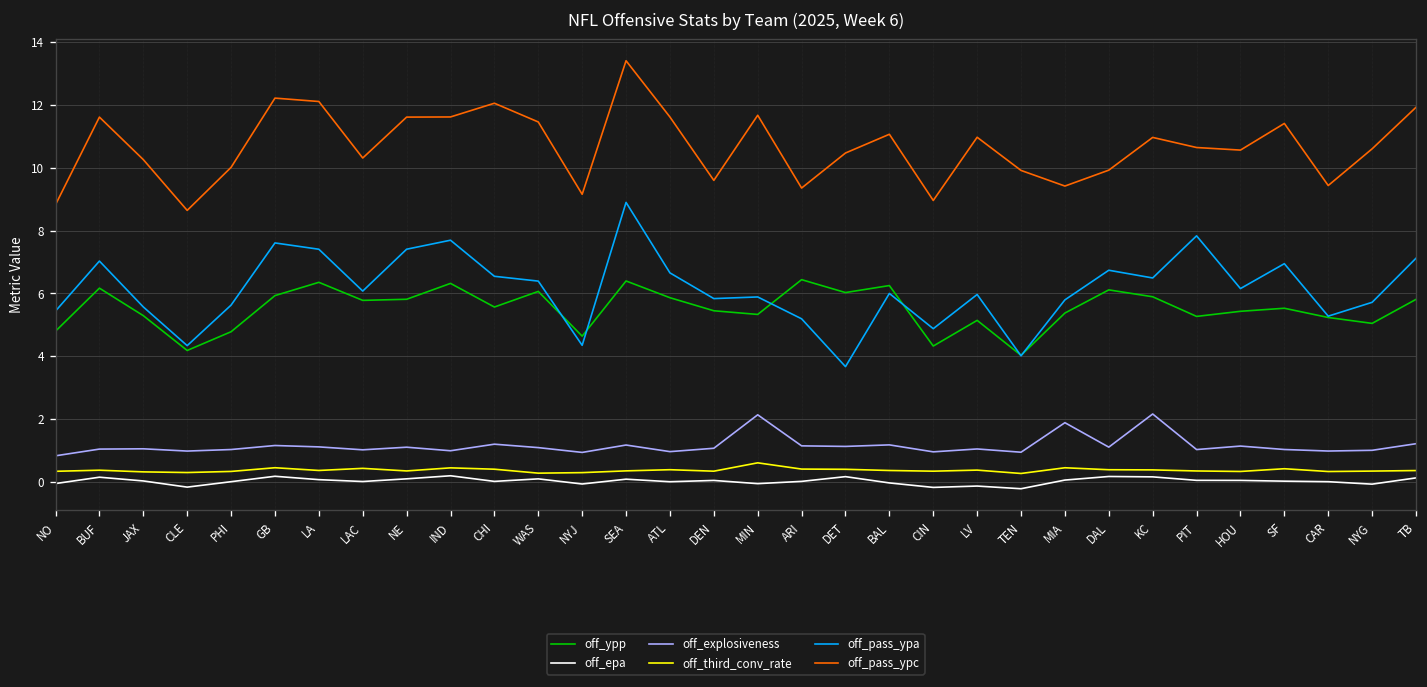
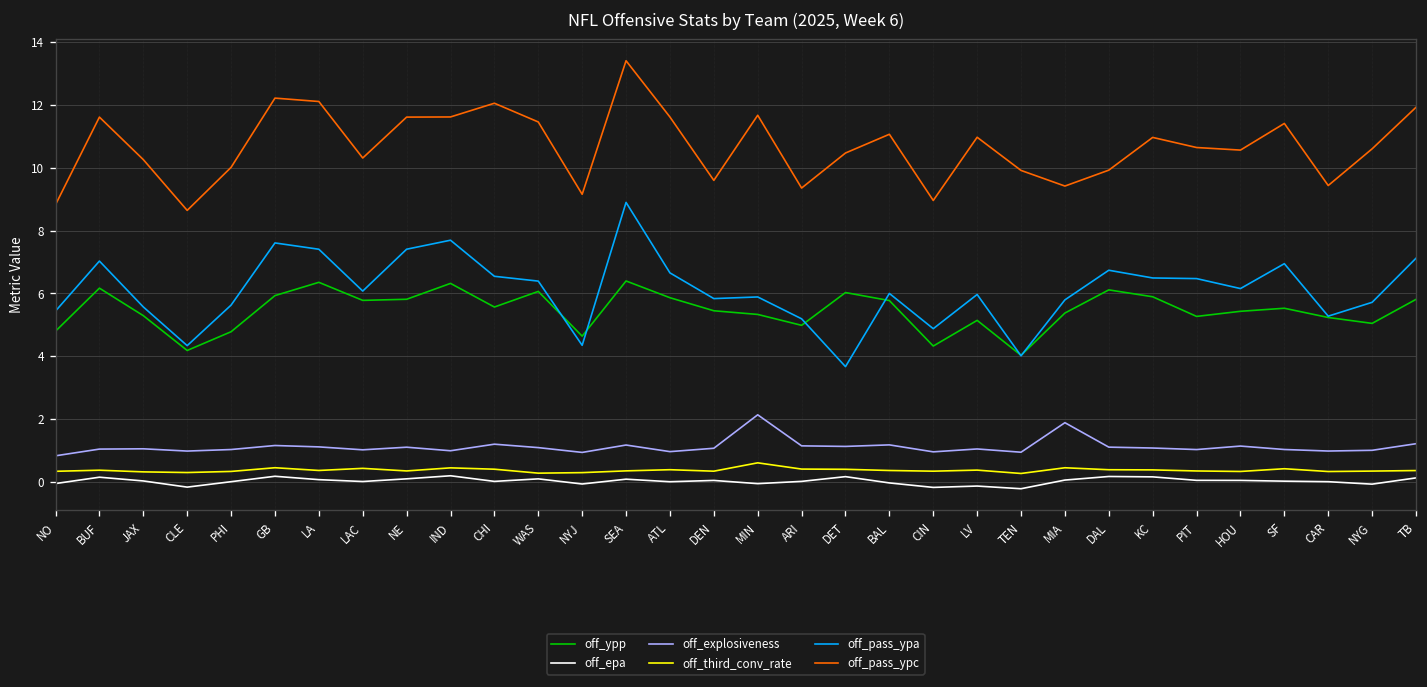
  {
    "off_ypp": {
      "NO": 4.8,
      "BUF": 6.2,
      "JAX": 5.3,
      "CLE": 4.2,
      "PHI": 4.8,
      "GB": 5.9,
      "LA": 6.4,
      "LAC": 5.8,
      "NE": 5.8,
      "IND": 6.3,
      "CHI": 5.6,
      "WAS": 6.1,
      "NYJ": 4.6,
      "SEA": 6.4,
      "ATL": 5.9,
      "DEN": 5.4,
      "MIN": 5.3,
-     "ARI": 6.4,
+     "ARI": 5.0,
      "DET": 6.0,
-     "BAL": 6.3,
+     "BAL": 5.8,
      "CIN": 4.3,
      "LV": 5.1,
      "MIA": 5.4,
      "DAL": 6.1,
      "KC": 5.9,
      "PIT": 5.3,
      "HOU": 5.4,
      "SF": 5.5,
      "NYG": 5.0,
      "TB": 5.8
    },
    "off_epa": {
      "NO": -0.1,
      "BUF": 0.1,
      "JAX": 0.0,
      "CLE": -0.2,
      "PHI": 0.0,
      "GB": 0.2,
      "LA": 0.1,
      "LAC": 0.0,
      "NE": 0.1,
      "IND": 0.2,
      "CHI": 0.0,
      "WAS": 0.1,
      "NYJ": -0.1,
      "SEA": 0.1,
      "ATL": 0.0,
      "DEN": 0.0,
      "MIN": -0.1,
      "ARI": 0.0,
      "DET": 0.2,
      "BAL": 0.0,
      "CIN": -0.2,
      "LV": -0.1,
      "TEN": -0.2,
      "MIA": 0.1,
      "DAL": 0.2,
      "KC": 0.2,
      "PIT": 0.0,
      "HOU": 0.0,
      "SF": 0.0,
      "CAR": 0.0,
      "NYG": -0.1,
      "TB": 0.1
    },
    "off_explosiveness": {
      "NO": 0.8,
      "BUF": 1.0,
      "JAX": 1.1,
      "CLE": 1.0,
      "PHI": 1.0,
      "GB": 1.2,
      "LA": 1.1,
      "LAC": 1.0,
      "NE": 1.1,
      "IND": 1.0,
      "CHI": 1.2,
      "WAS": 1.1,
      "NYJ": 0.9,
      "SEA": 1.2,
      "ATL": 1.0,
      "DEN": 1.1,
      "MIN": 2.1,
      "ARI": 1.1,
      "DET": 1.1,
      "BAL": 1.2,
      "CIN": 1.0,
      "LV": 1.0,
      "TEN": 0.9,
      "MIA": 1.9,
      "DAL": 1.1,
-     "KC": 2.2,
+     "KC": 1.1,
      "PIT": 1.0,
      "HOU": 1.1,
      "SF": 1.0,
      "CAR": 1.0,
      "NYG": 1.0,
      "TB": 1.2
    },
    "off_third_conv_rate": {
      "NO": 0.3,
      "BUF": 0.4,
      "JAX": 0.3,
      "CLE": 0.3,
      "PHI": 0.3,
      "GB": 0.4,
      "LA": 0.4,
      "LAC": 0.4,
      "NE": 0.3,
      "IND": 0.4,
      "CHI": 0.4,
      "WAS": 0.3,
      "NYJ": 0.3,
      "SEA": 0.3,
      "ATL": 0.4,
      "DEN": 0.3,
      "MIN": 0.6,
      "ARI": 0.4,
      "DET": 0.4,
      "BAL": 0.4,
      "CIN": 0.3,
      "LV": 0.4,
      "TEN": 0.3,
      "MIA": 0.4,
      "DAL": 0.4,
      "KC": 0.4,
      "PIT": 0.3,
      "HOU": 0.3,
      "SF": 0.4,
      "CAR": 0.3,
      "NYG": 0.3,
      "TB": 0.4
    },
    "off_pass_ypa": {
      "NO": 5.4,
      "BUF": 7.0,
      "JAX": 5.6,
      "CLE": 4.3,
      "PHI": 5.6,
      "GB": 7.6,
      "LA": 7.4,
      "LAC": 6.1,
      "NE": 7.4,
      "IND": 7.7,
      "CHI": 6.5,
      "WAS": 6.4,
      "NYJ": 4.3,
      "SEA": 8.9,
      "ATL": 6.7,
      "DEN": 5.8,
      "MIN": 5.9,
      "ARI": 5.2,
      "DET": 3.7,
      "BAL": 6.0,
      "CIN": 4.9,
      "LV": 6.0,
      "MIA": 5.8,
      "DAL": 6.7,
      "KC": 6.5,
-     "PIT": 7.8,
+     "PIT": 6.5,
      "HOU": 6.2,
      "SF": 6.9,
      "NYG": 5.7,
      "TB": 7.1
    },
    "off_pass_ypc": {
      "NO": 8.8,
      "BUF": 11.6,
      "JAX": 10.3,
      "CLE": 8.6,
      "PHI": 10.0,
      "GB": 12.2,
      "LA": 12.1,
      "LAC": 10.3,
      "NE": 11.6,
      "IND": 11.6,
      "CHI": 12.1,
      "WAS": 11.5,
      "NYJ": 9.2,
      "SEA": 13.4,
      "ATL": 11.6,
      "DEN": 9.6,
      "MIN": 11.7,
      "ARI": 9.4,
      "DET": 10.5,
      "BAL": 11.1,
      "CIN": 9.0,
      "LV": 11.0,
      "TEN": 9.9,
      "MIA": 9.4,
      "DAL": 9.9,
      "KC": 11.0,
      "PIT": 10.6,
      "HOU": 10.6,
      "SF": 11.4,
      "CAR": 9.4,
      "NYG": 10.6,
      "TB": 11.9
    }
  }
